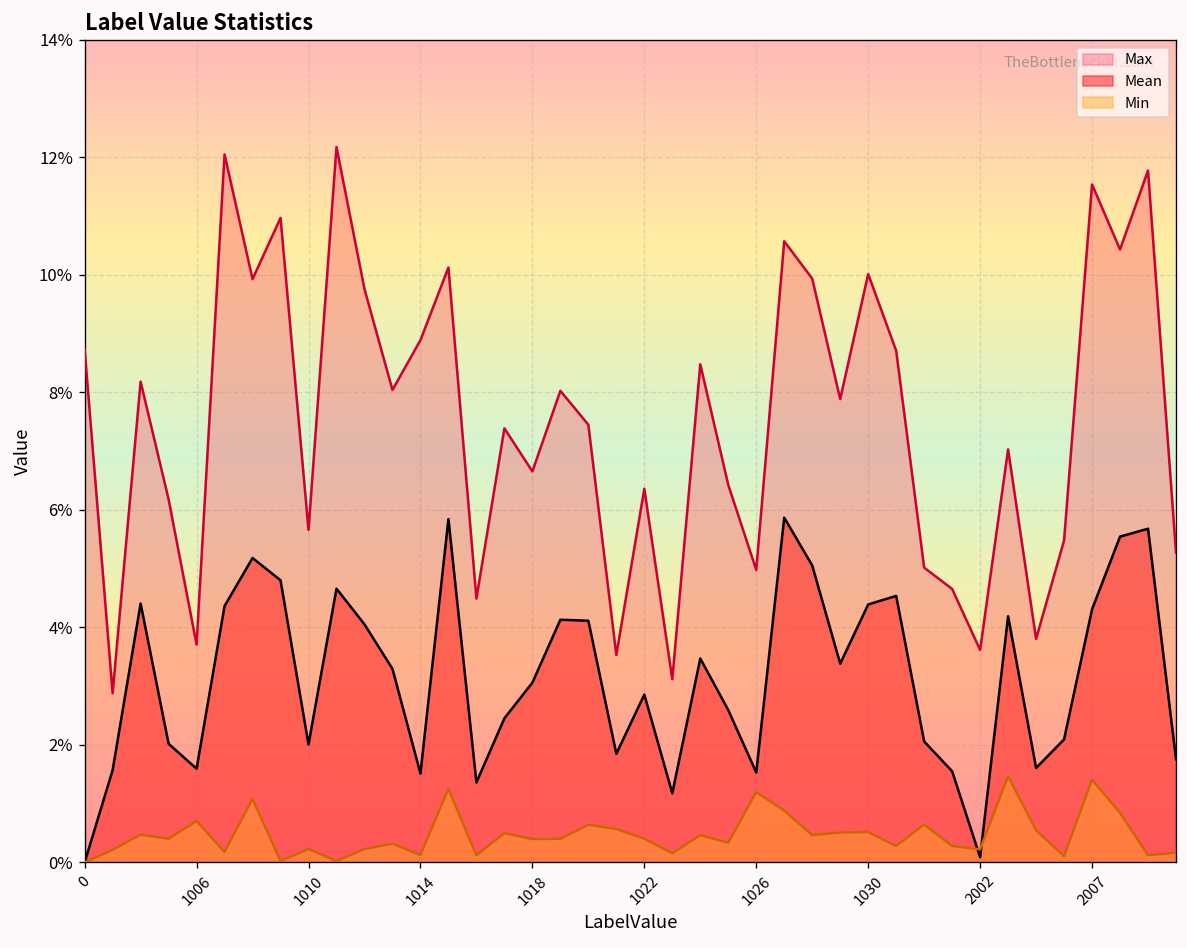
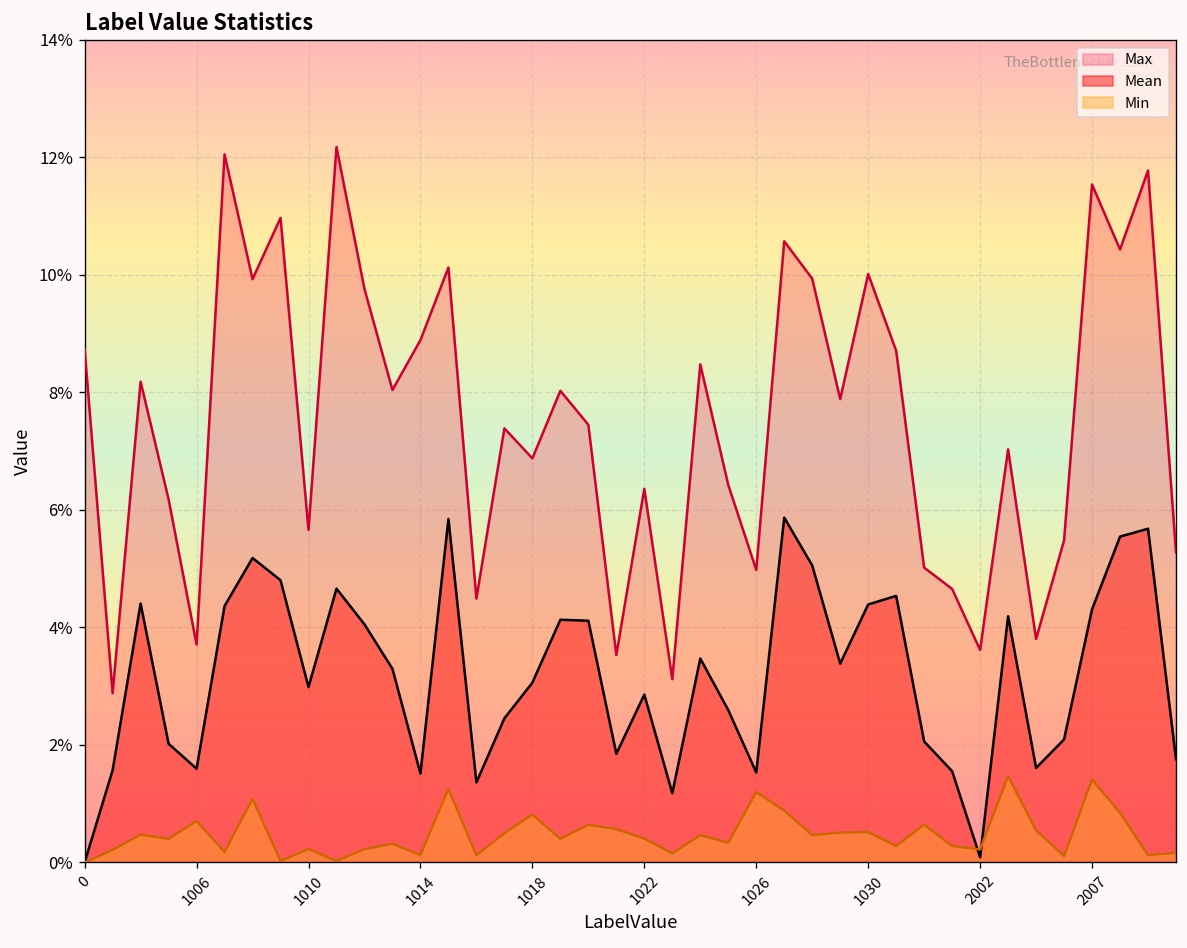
  {
    "Max": {
      "0": "8.7%",
      "1006": "3.7%",
      "1010": "5.7%",
      "1014": "8.9%",
-     "1018": "6.7%",
+     "1018": "6.9%",
      "1022": "6.4%",
      "1026": "5.0%",
      "1030": "10.0%",
      "2002": "3.6%",
      "2007": "11.5%"
    },
    "Mean": {
      "1006": "1.6%",
-     "1010": "2.0%",
+     "1010": "3.0%",
      "1014": "1.5%",
      "1018": "3.1%",
      "1022": "2.9%",
      "1026": "1.5%",
      "1030": "4.4%",
      "2002": "0.1%",
      "2007": "4.3%"
    },
    "Min": {
      "1006": "0.7%",
      "1010": "0.2%",
      "1014": "0.1%",
-     "1018": "0.4%",
+     "1018": "0.8%",
      "1022": "0.4%",
      "1026": "1.2%",
      "1030": "0.5%",
      "2002": "0.2%",
      "2007": "1.4%"
    }
  }
